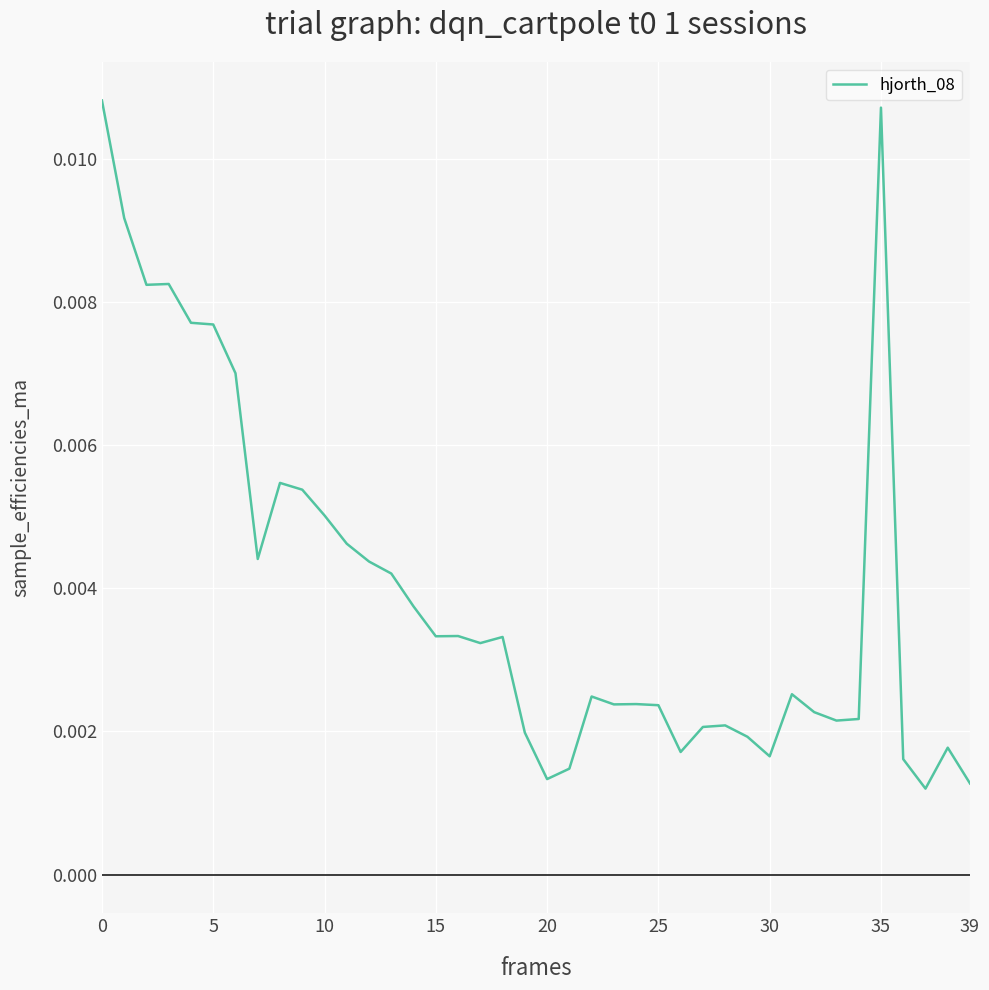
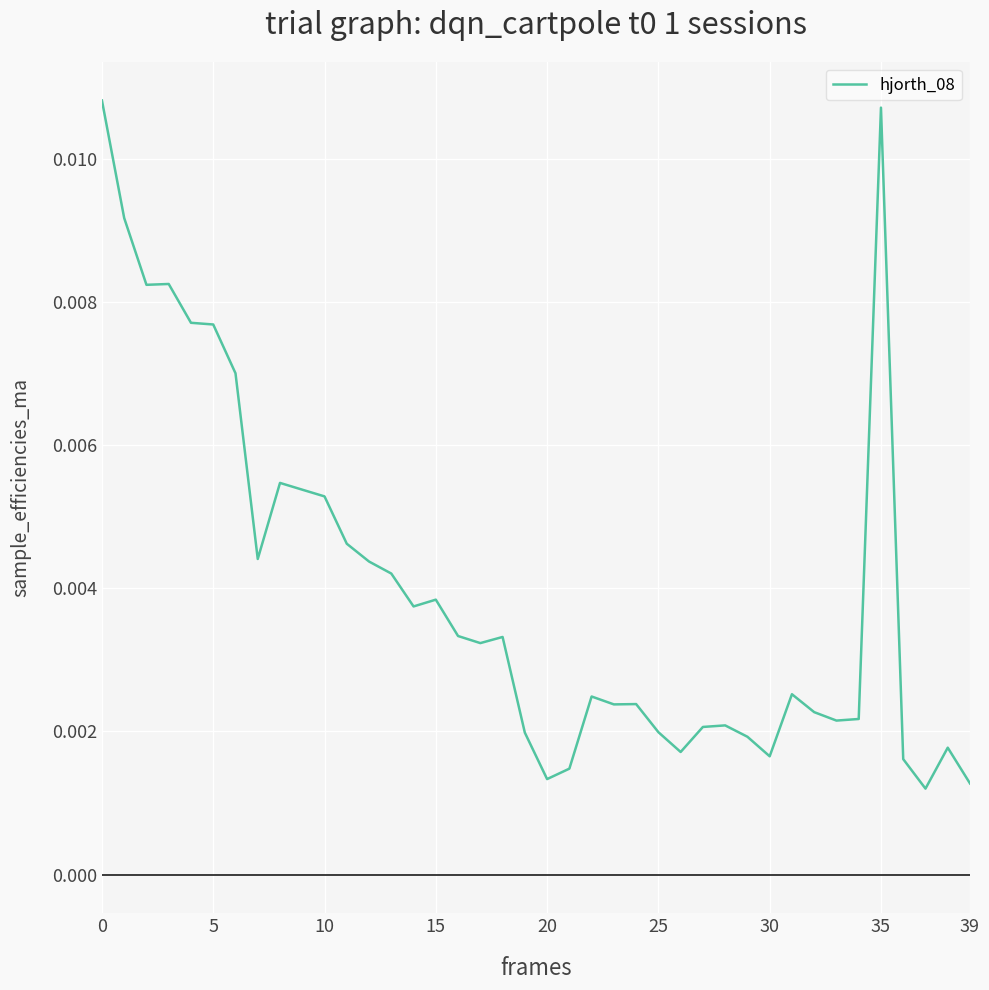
  {
    "0": 0.0108,
    "5": 0.0077,
-   "10": 0.0050,
-   "15": 0.0033,
+   "10": 0.0053,
+   "15": 0.0038,
    "20": 0.0013,
-   "25": 0.0024,
+   "25": 0.0020,
    "30": 0.0017,
    "35": 0.0107,
    "39": 0.0013
  }
